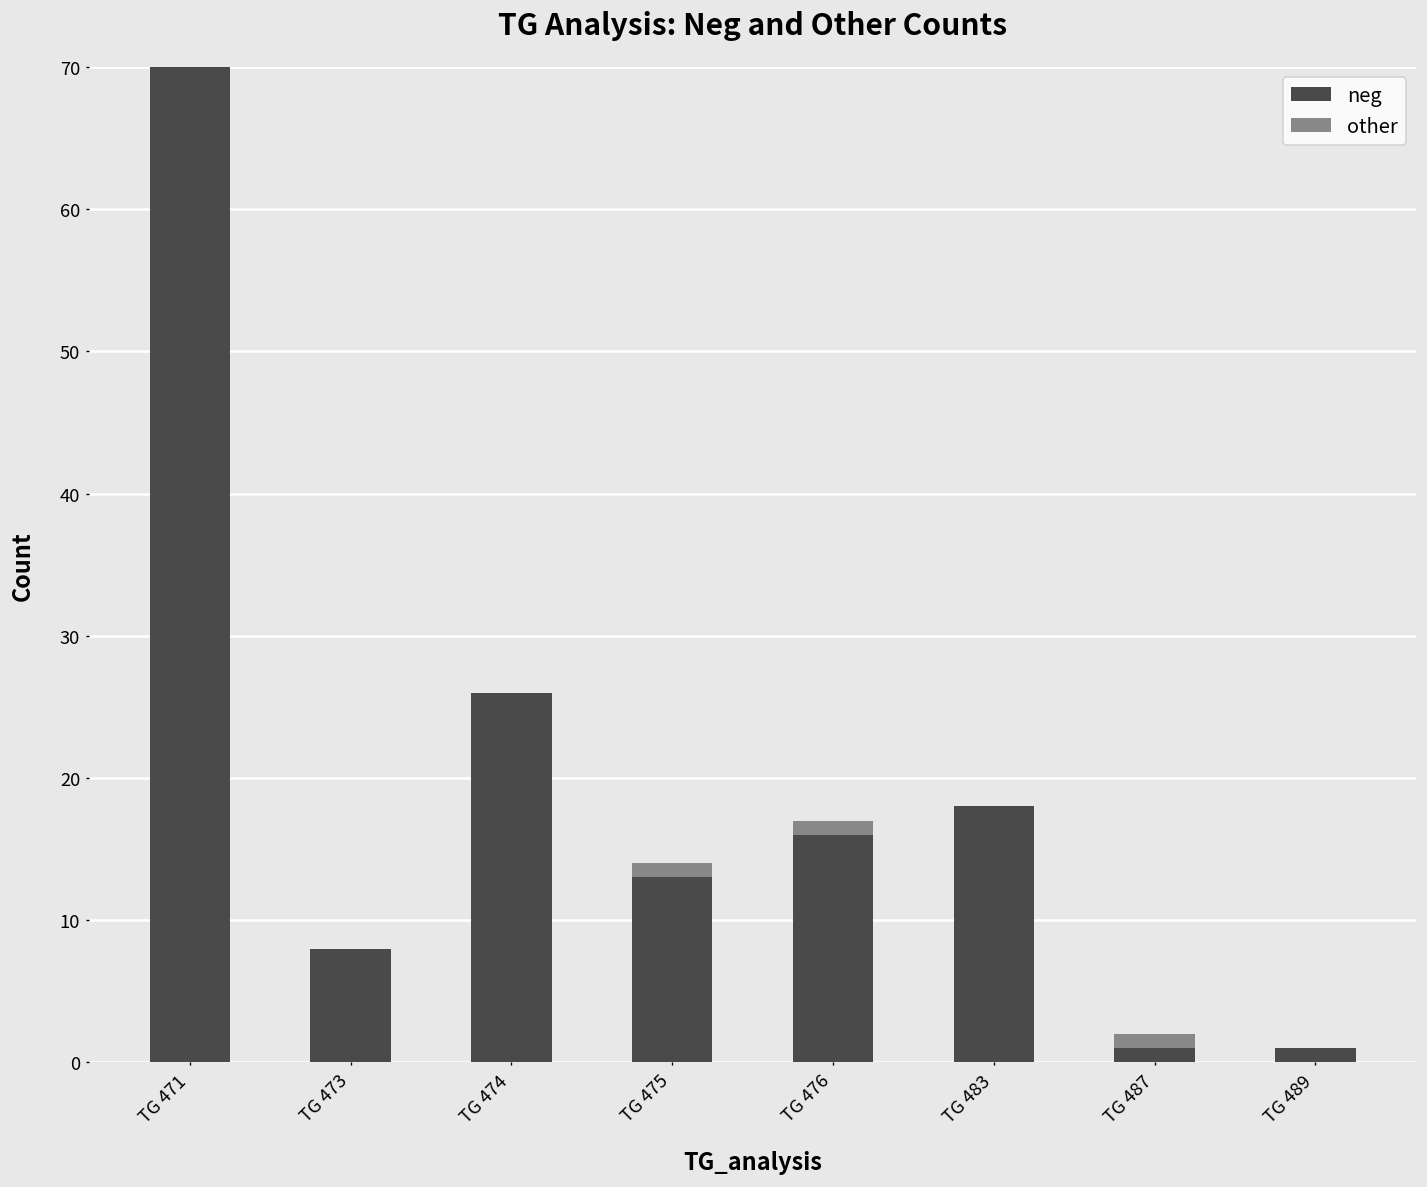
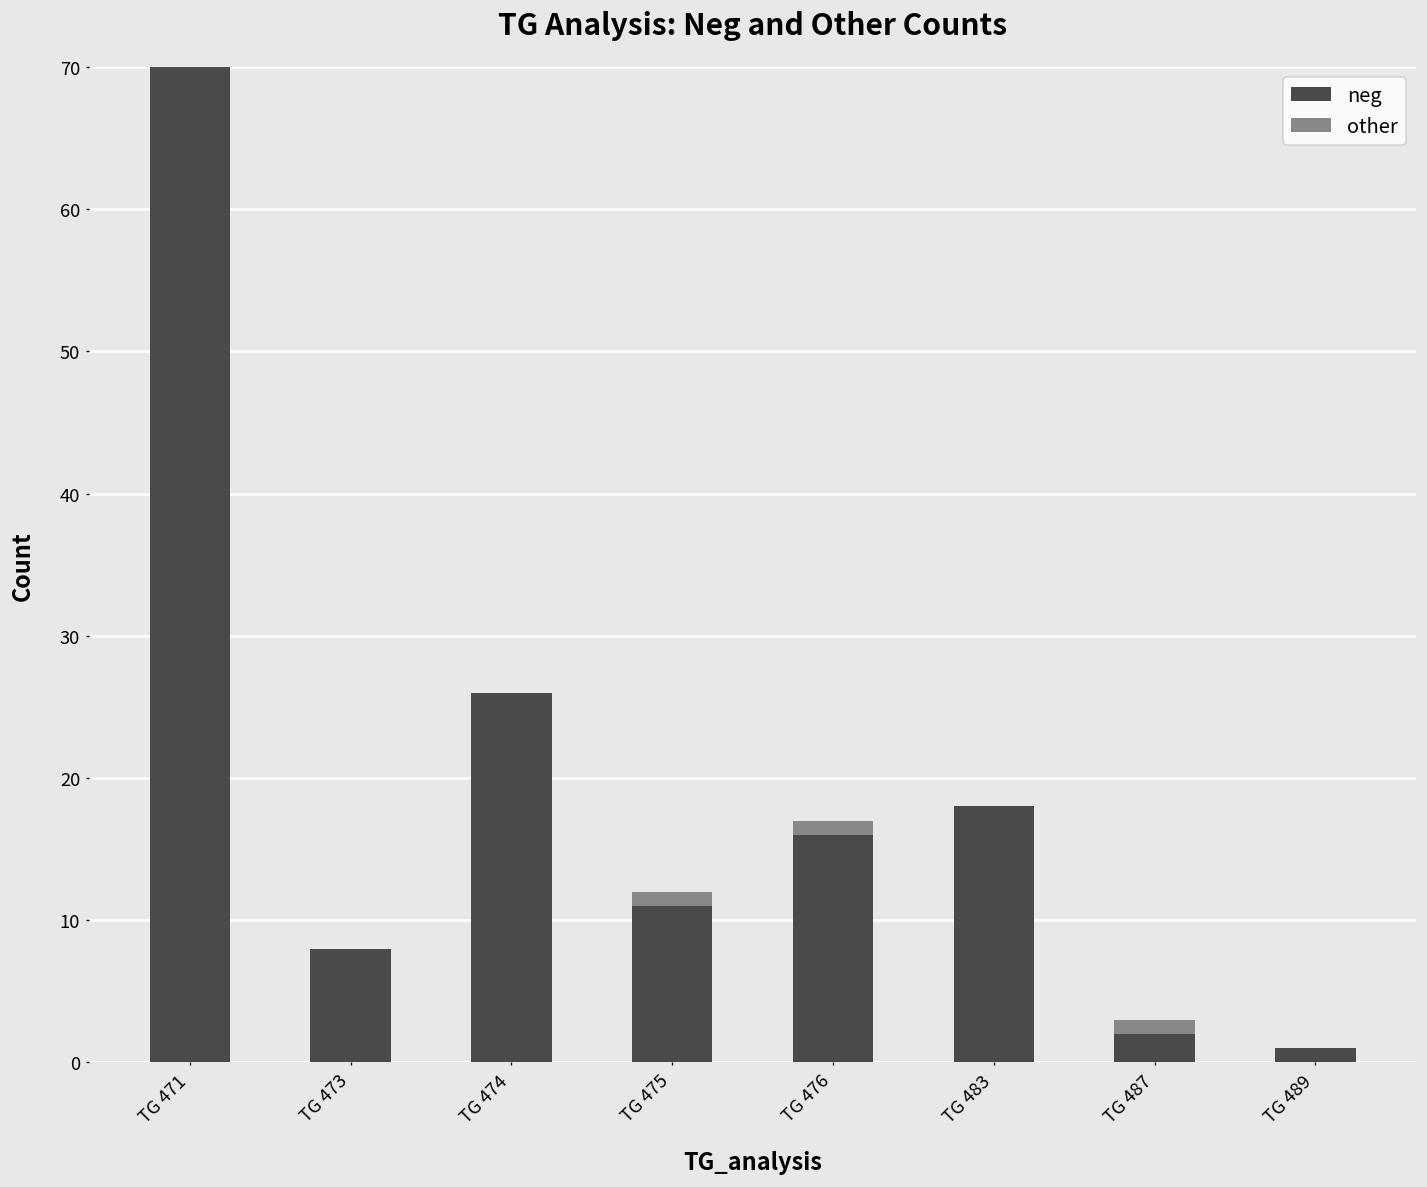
  {
    "neg": {
      "TG 471": 70,
      "TG 473": 8,
      "TG 474": 26,
-     "TG 475": 13,
+     "TG 475": 11,
      "TG 476": 16,
      "TG 483": 18,
-     "TG 487": 1,
+     "TG 487": 2,
      "TG 489": 1
    },
    "other": {
      "TG 471": 0,
      "TG 473": 0,
      "TG 474": 0,
      "TG 475": 1,
      "TG 476": 1,
      "TG 483": 0,
      "TG 487": 1,
      "TG 489": 0
    }
  }
